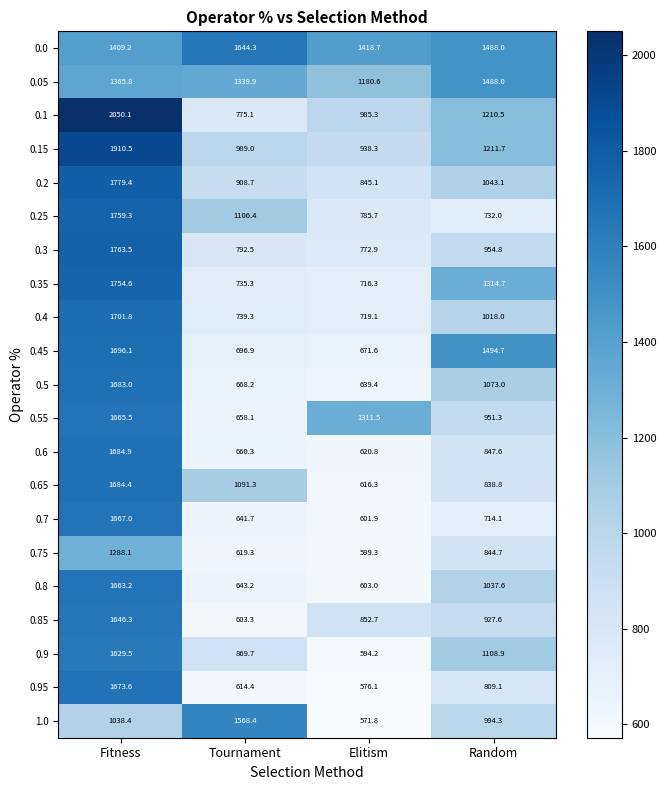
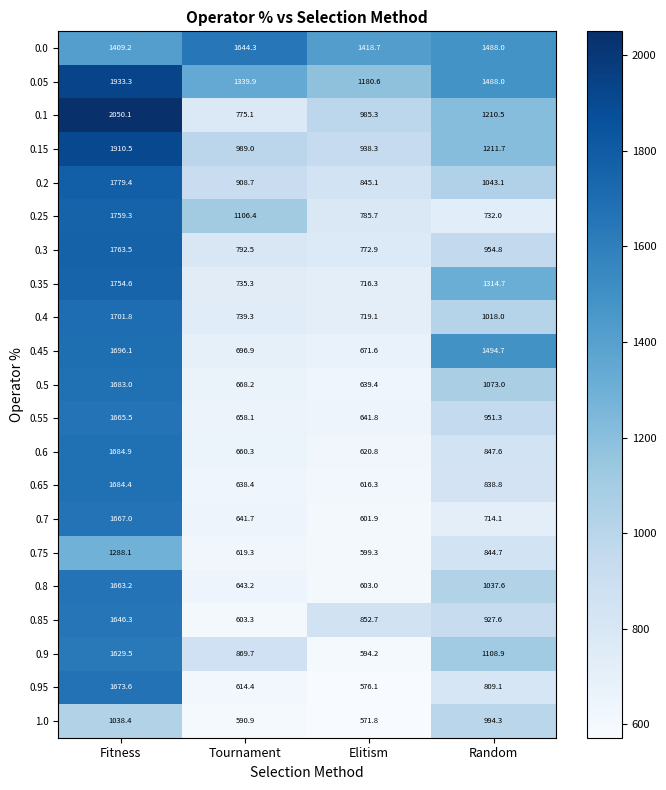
  {
    "0.0": {
      "Fitness": 1409.2,
      "Tournament": 1644.3,
      "Elitism": 1418.7,
      "Random": 1488.0
    },
    "0.05": {
-     "Fitness": 1365.8,
+     "Fitness": 1933.3,
      "Tournament": 1339.9,
      "Elitism": 1180.6,
      "Random": 1488.0
    },
    "0.1": {
      "Fitness": 2050.1,
      "Tournament": 775.1,
      "Elitism": 985.3,
      "Random": 1210.5
    },
    "0.15": {
      "Fitness": 1910.5,
      "Tournament": 989.0,
      "Elitism": 938.3,
      "Random": 1211.7
    },
    "0.2": {
      "Fitness": 1779.4,
      "Tournament": 908.7,
      "Elitism": 845.1,
      "Random": 1043.1
    },
    "0.25": {
      "Fitness": 1759.3,
      "Tournament": 1106.4,
      "Elitism": 785.7,
      "Random": 732.0
    },
    "0.3": {
      "Fitness": 1763.5,
      "Tournament": 792.5,
      "Elitism": 772.9,
      "Random": 954.8
    },
    "0.35": {
      "Fitness": 1754.6,
      "Tournament": 735.3,
      "Elitism": 716.3,
      "Random": 1314.7
    },
    "0.4": {
      "Fitness": 1701.8,
      "Tournament": 739.3,
      "Elitism": 719.1,
      "Random": 1018.0
    },
    "0.45": {
      "Fitness": 1696.1,
      "Tournament": 696.9,
      "Elitism": 671.6,
      "Random": 1494.7
    },
    "0.5": {
      "Fitness": 1683.0,
      "Tournament": 668.2,
      "Elitism": 639.4,
      "Random": 1073.0
    },
    "0.55": {
      "Fitness": 1665.5,
      "Tournament": 658.1,
-     "Elitism": 1311.5,
+     "Elitism": 641.8,
      "Random": 951.3
    },
    "0.6": {
      "Fitness": 1684.9,
      "Tournament": 660.3,
      "Elitism": 620.8,
      "Random": 847.6
    },
    "0.65": {
      "Fitness": 1684.4,
-     "Tournament": 1091.3,
+     "Tournament": 638.4,
      "Elitism": 616.3,
      "Random": 838.8
    },
    "0.7": {
      "Fitness": 1667.0,
      "Tournament": 641.7,
      "Elitism": 601.9,
      "Random": 714.1
    },
    "0.75": {
      "Fitness": 1288.1,
      "Tournament": 619.3,
      "Elitism": 599.3,
      "Random": 844.7
    },
    "0.8": {
      "Fitness": 1663.2,
      "Tournament": 643.2,
      "Elitism": 603.0,
      "Random": 1037.6
    },
    "0.85": {
      "Fitness": 1646.3,
      "Tournament": 603.3,
      "Elitism": 852.7,
      "Random": 927.6
    },
    "0.9": {
      "Fitness": 1629.5,
      "Tournament": 869.7,
      "Elitism": 594.2,
      "Random": 1108.9
    },
    "0.95": {
      "Fitness": 1673.6,
      "Tournament": 614.4,
      "Elitism": 576.1,
      "Random": 809.1
    },
    "1.0": {
      "Fitness": 1038.4,
-     "Tournament": 1568.4,
+     "Tournament": 590.9,
      "Elitism": 571.8,
      "Random": 994.3
    }
  }
